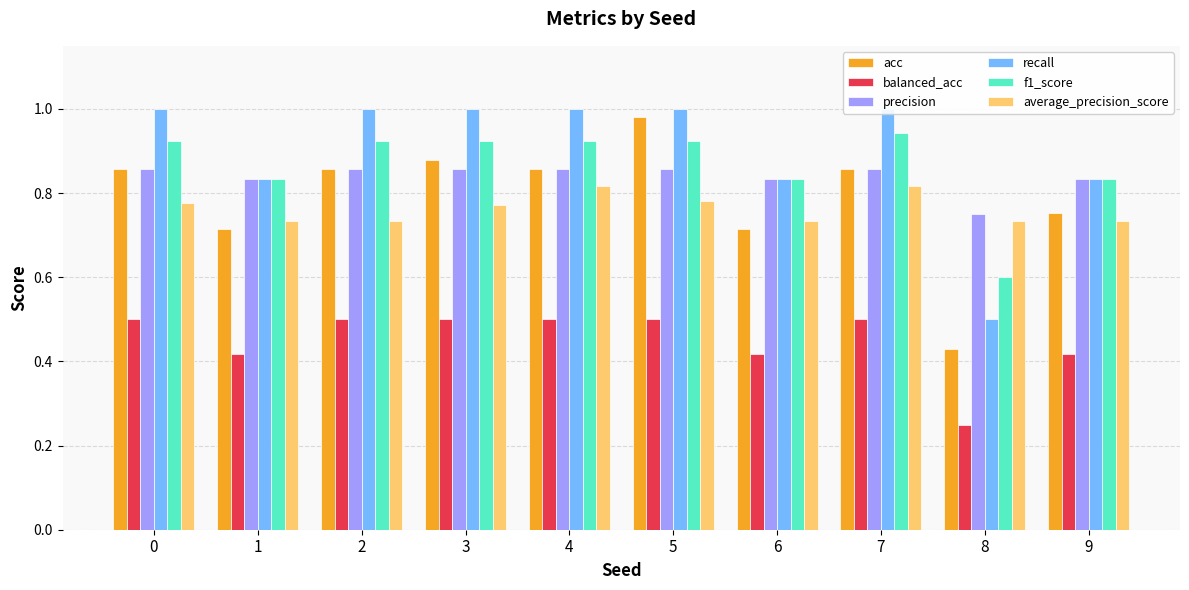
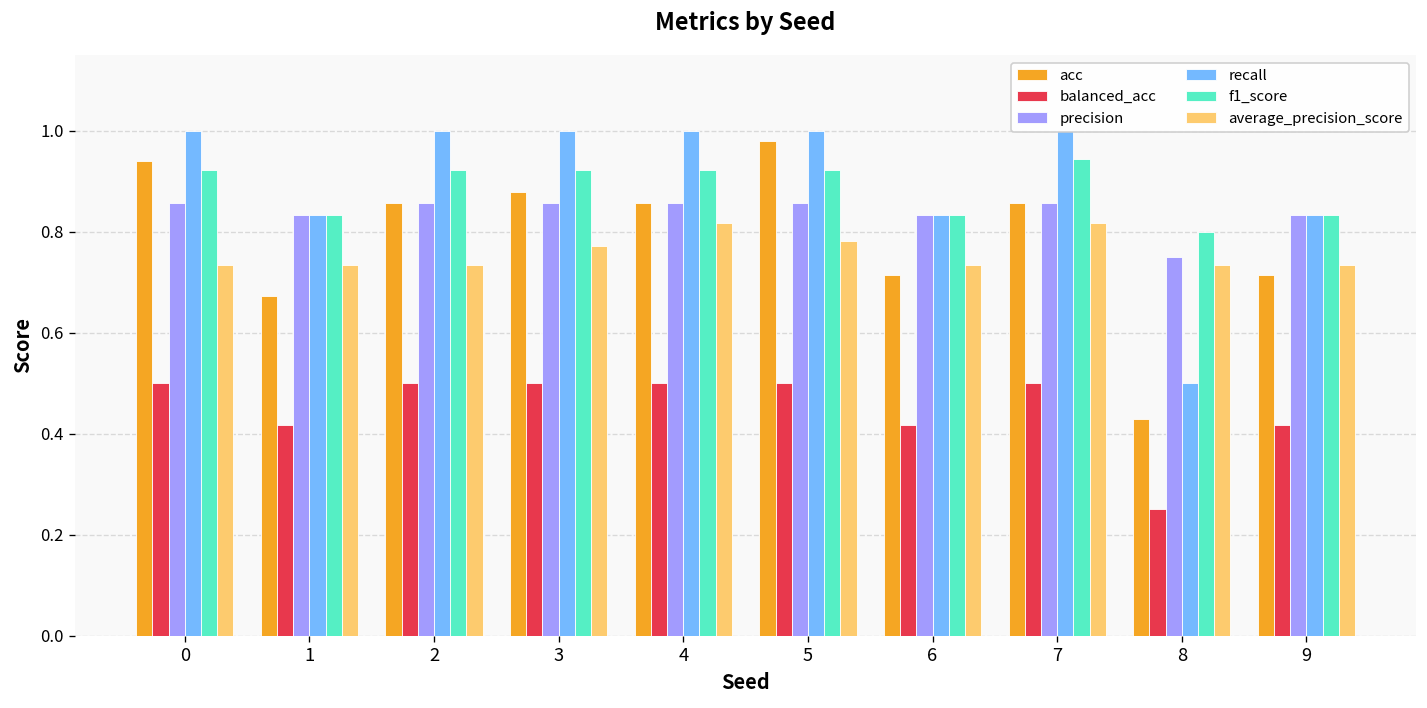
  {
    "acc": {
-     "0": 0.86,
-     "1": 0.71,
+     "0": 0.94,
+     "1": 0.67,
      "2": 0.86,
      "3": 0.88,
      "4": 0.86,
      "5": 0.98,
      "6": 0.71,
      "7": 0.86,
      "8": 0.43,
-     "9": 0.75
+     "9": 0.71
    },
    "balanced_acc": {
      "0": 0.50,
      "1": 0.42,
      "2": 0.50,
      "3": 0.50,
      "4": 0.50,
      "5": 0.50,
      "6": 0.42,
      "7": 0.50,
      "8": 0.25,
      "9": 0.42
    },
    "f1_score": {
      "0": 0.92,
      "1": 0.83,
      "2": 0.92,
      "3": 0.92,
      "4": 0.92,
      "5": 0.92,
      "6": 0.83,
      "7": 0.94,
-     "8": 0.6,
+     "8": 0.8,
      "9": 0.83
    },
    "average_precision_score": {
-     "0": 0.78,
+     "0": 0.73,
      "1": 0.73,
      "2": 0.73,
      "3": 0.77,
      "4": 0.82,
      "5": 0.78,
      "6": 0.73,
      "7": 0.82,
      "8": 0.73,
      "9": 0.73
    }
  }
